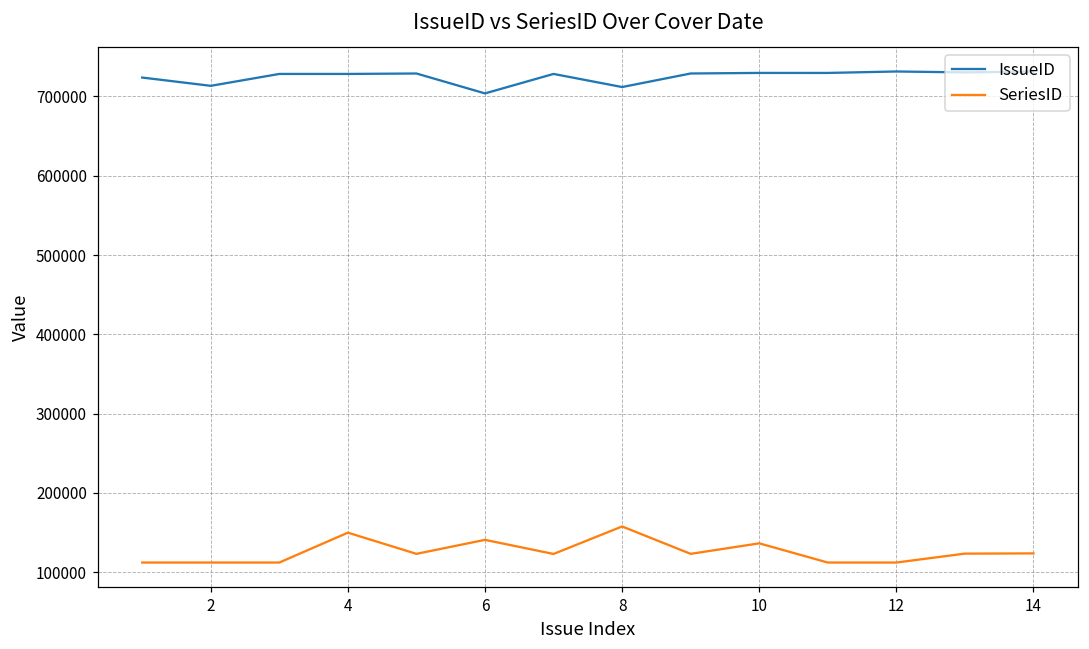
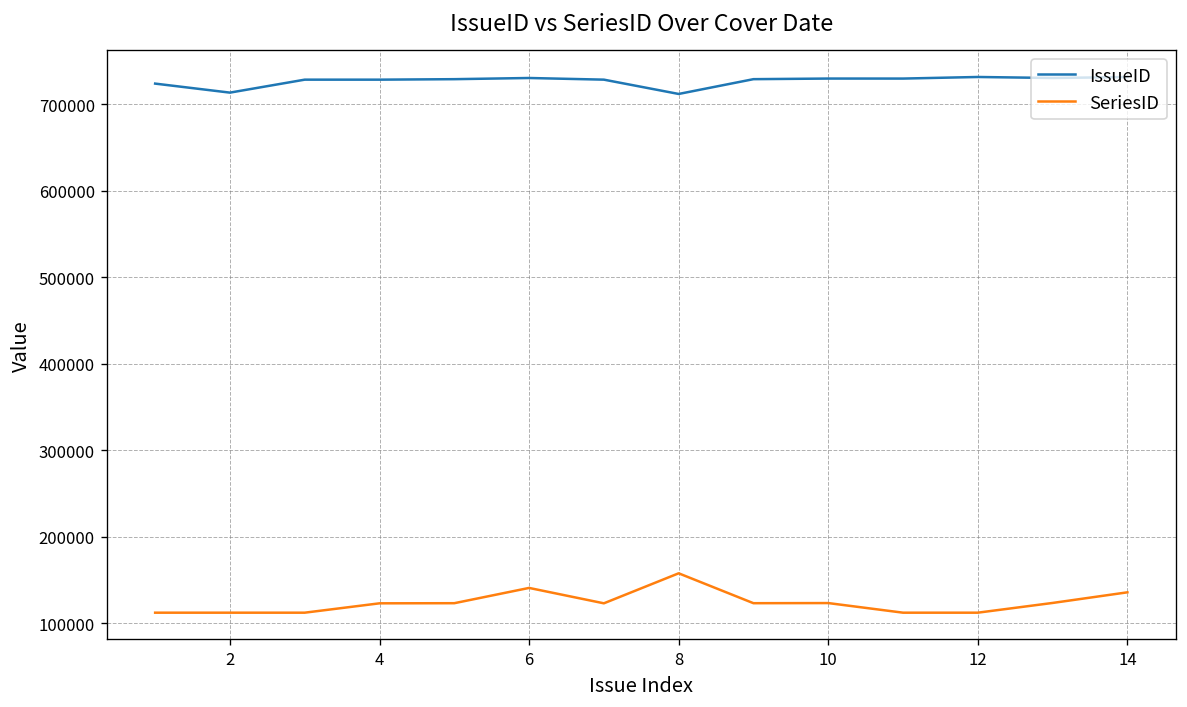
  {
    "IssueID": {
      "2": 710000,
      "4": 730000,
-     "6": 700000,
+     "6": 730000,
      "8": 710000,
      "10": 730000,
      "12": 730000
    },
    "SeriesID": {
      "2": 110000,
-     "4": 150000,
+     "4": 120000,
      "6": 140000,
      "8": 160000,
-     "10": 140000,
+     "10": 120000,
      "12": 110000,
-     "14": 120000
+     "14": 140000
    }
  }
